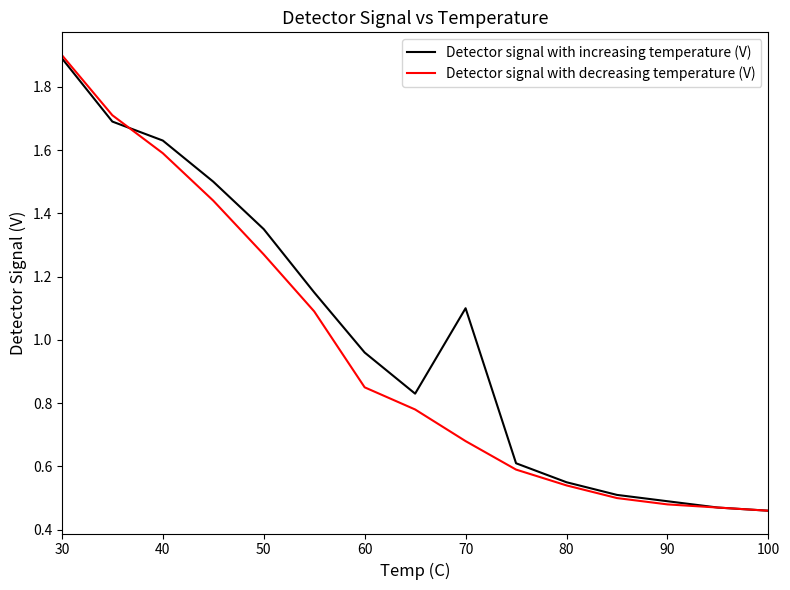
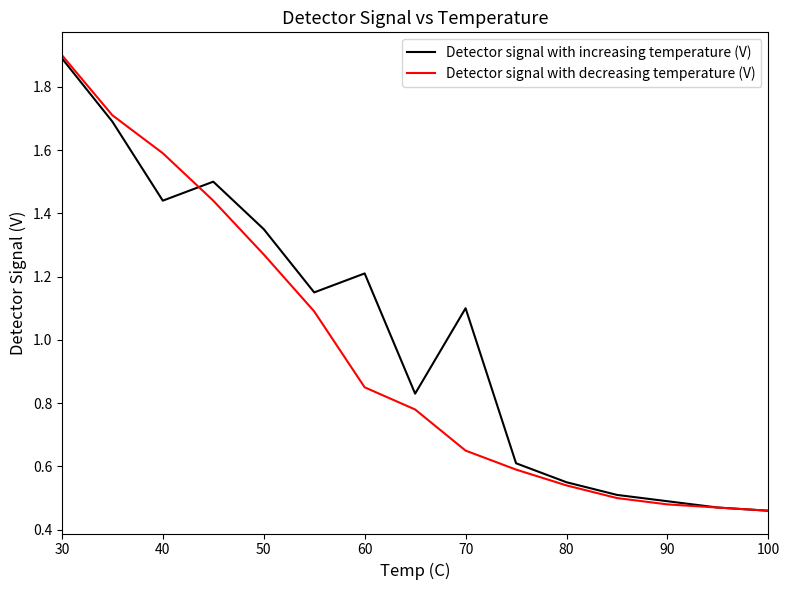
  {
    "Detector signal with increasing temperature (V)": {
      "30": 1.89,
-     "40": 1.63,
+     "40": 1.44,
      "50": 1.35,
-     "60": 0.96,
+     "60": 1.21,
      "70": 1.10,
      "80": 0.55,
      "90": 0.49
    },
    "Detector signal with decreasing temperature (V)": {
      "30": 1.90,
      "40": 1.59,
      "50": 1.27,
      "60": 0.85,
-     "70": 0.68,
+     "70": 0.65,
      "80": 0.54,
      "90": 0.48
    }
  }
